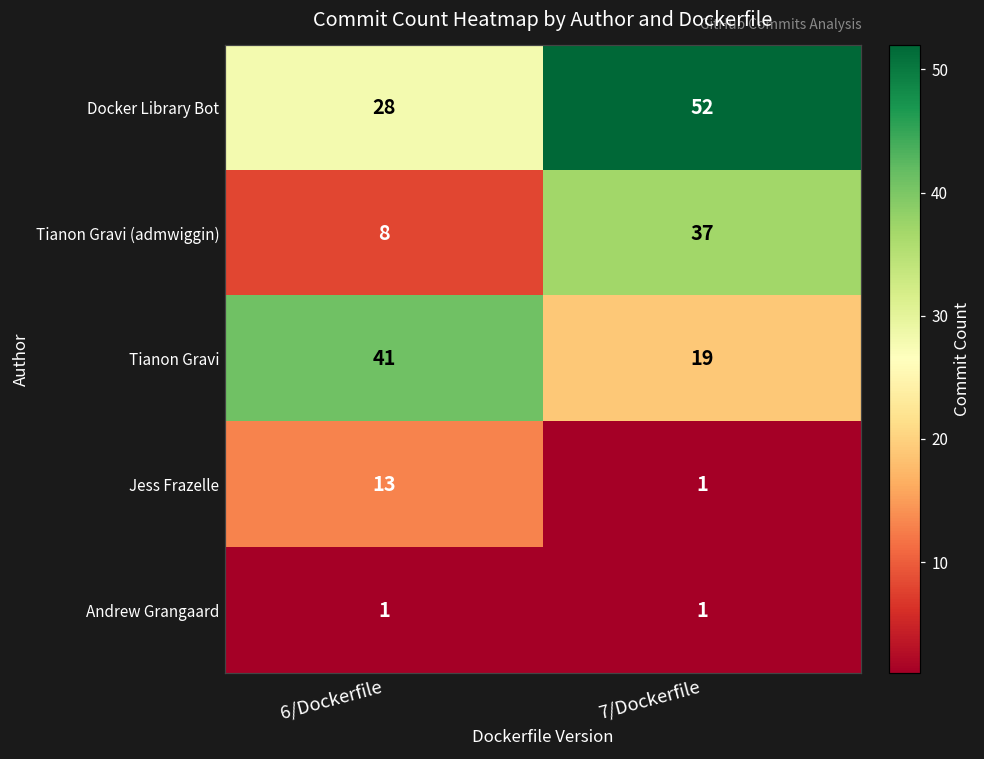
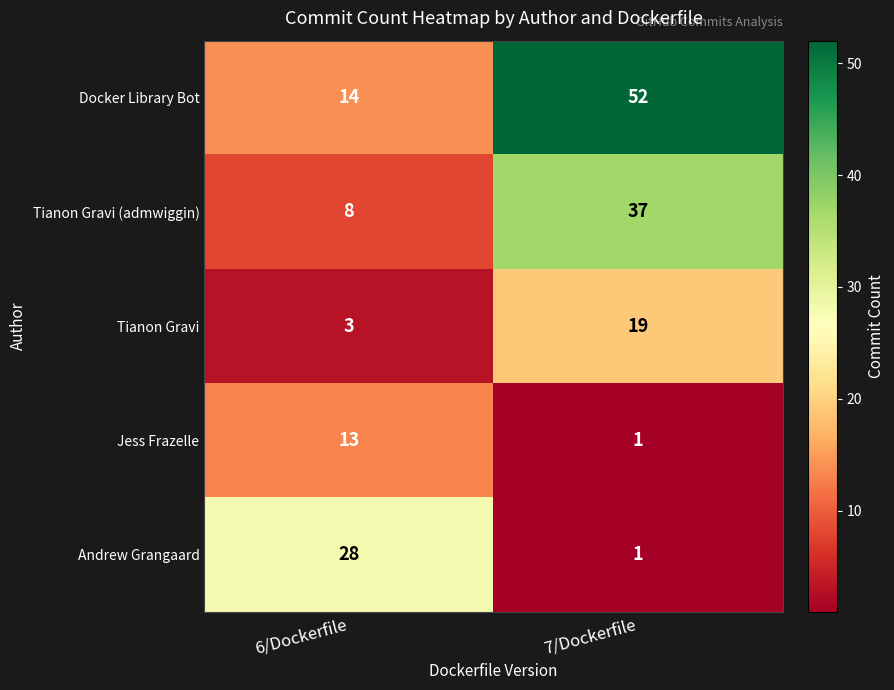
  {
    "Docker Library Bot": {
-     "6/Dockerfile": 28,
+     "6/Dockerfile": 14,
      "7/Dockerfile": 52
    },
    "Tianon Gravi (admwiggin)": {
      "6/Dockerfile": 8,
      "7/Dockerfile": 37
    },
    "Tianon Gravi": {
-     "6/Dockerfile": 41,
+     "6/Dockerfile": 3,
      "7/Dockerfile": 19
    },
    "Jess Frazelle": {
      "6/Dockerfile": 13,
      "7/Dockerfile": 1
    },
    "Andrew Grangaard": {
-     "6/Dockerfile": 1,
+     "6/Dockerfile": 28,
      "7/Dockerfile": 1
    }
  }
